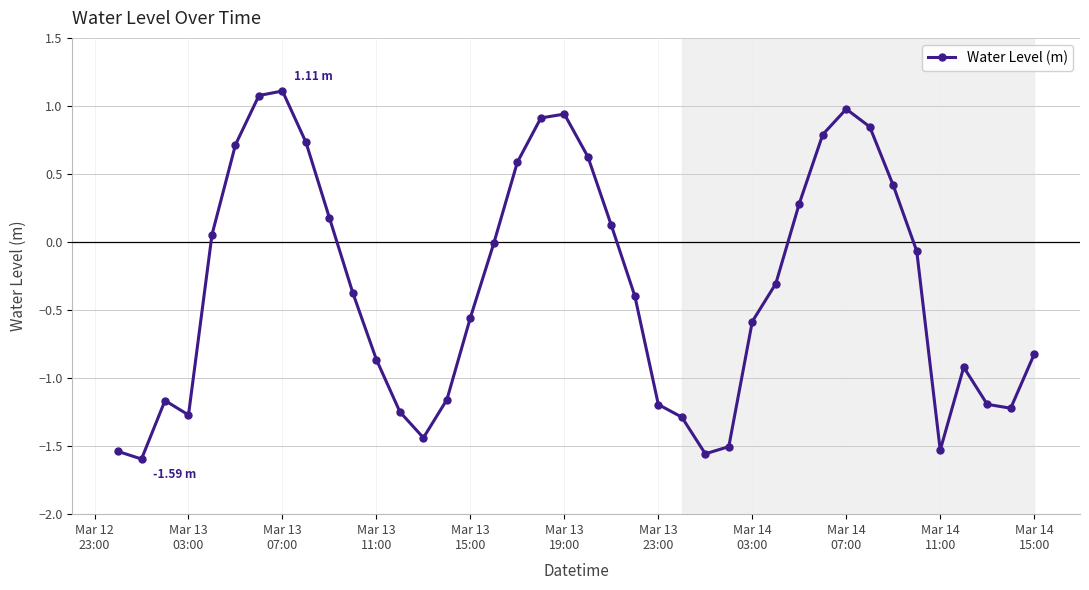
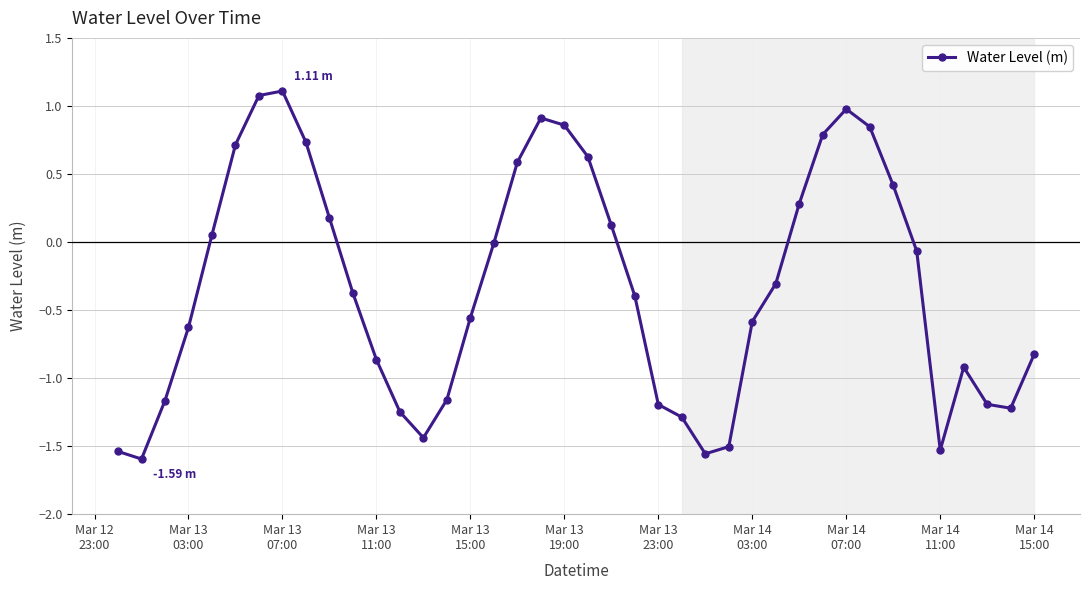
  {
-   "Mar 13 03:00": -1.27,
+   "Mar 13 03:00": -0.63,
    "Mar 13 11:00": -0.86,
    "Mar 13 15:00": -0.56,
-   "Mar 13 19:00": 0.94,
+   "Mar 13 19:00": 0.86,
    "Mar 13 23:00": -1.19,
    "Mar 14 03:00": -0.58,
    "Mar 14 07:00": 0.98,
    "Mar 14 11:00": -1.53,
    "Mar 14 15:00": -0.82
  }
